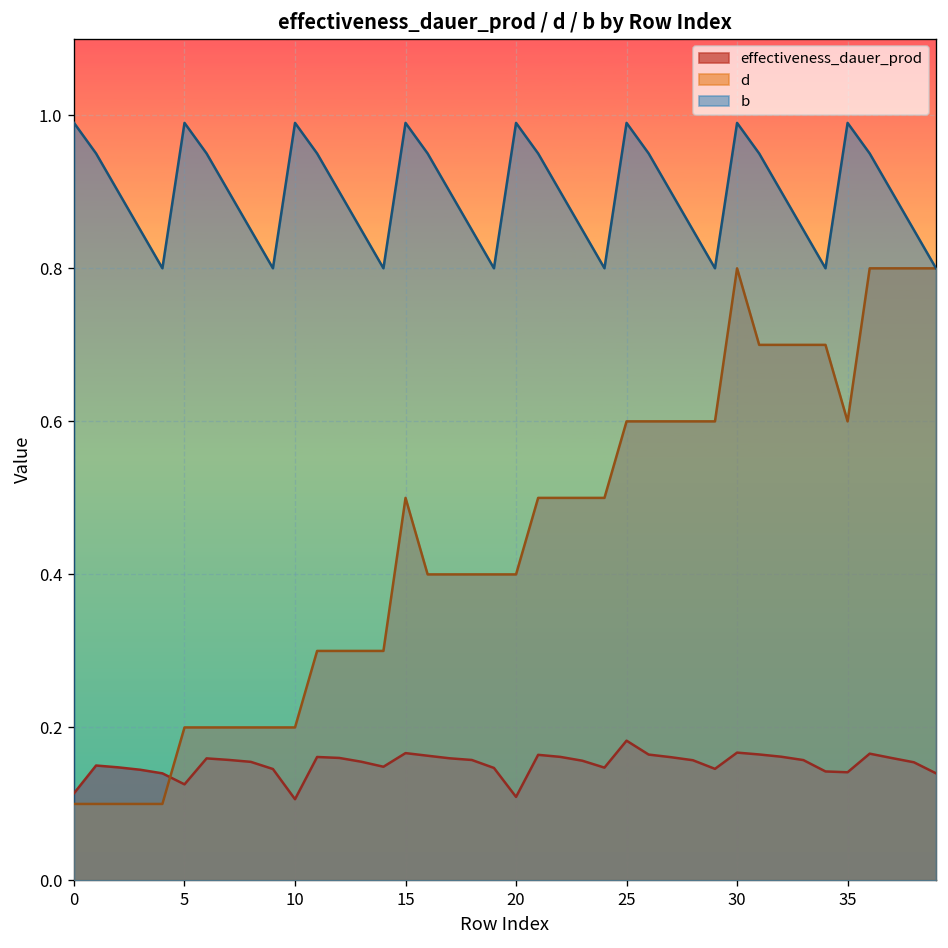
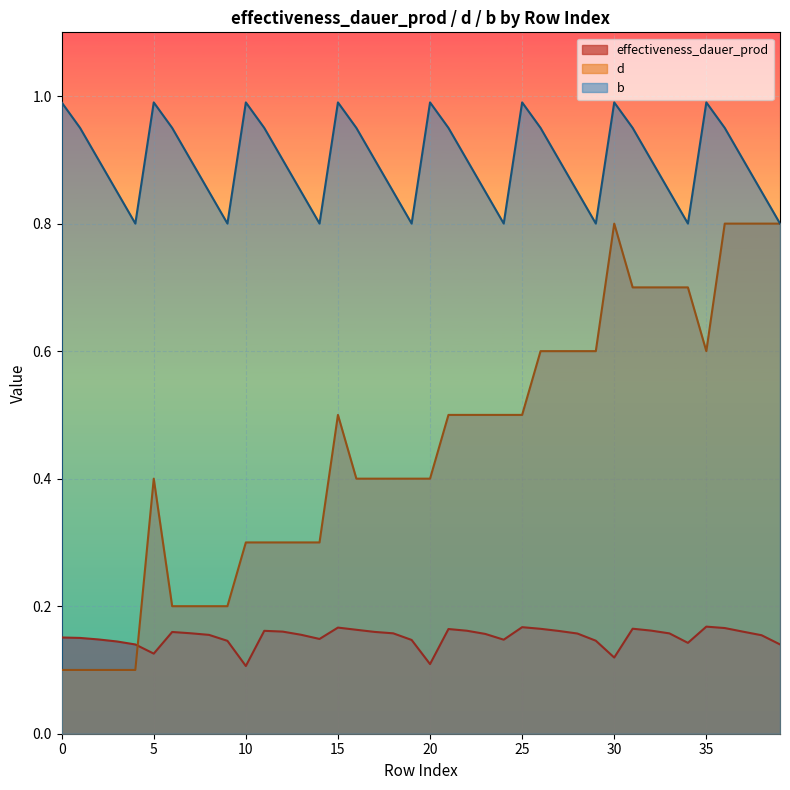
  {
    "effectiveness_dauer_prod": {
-     "0": 0.11,
+     "0": 0.15,
      "5": 0.13,
      "10": 0.11,
      "15": 0.17,
      "20": 0.11,
-     "25": 0.18,
-     "30": 0.17,
-     "35": 0.14
+     "25": 0.17,
+     "30": 0.12,
+     "35": 0.17
    },
    "d": {
      "0": 0.1,
-     "5": 0.2,
-     "10": 0.2,
+     "5": 0.4,
+     "10": 0.3,
      "15": 0.5,
      "20": 0.4,
-     "25": 0.6,
+     "25": 0.5,
      "30": 0.8,
      "35": 0.6
    },
    "b": {
      "0": 0.99,
      "5": 0.99,
      "10": 0.99,
      "15": 0.99,
      "20": 0.99,
      "25": 0.99,
      "30": 0.99,
      "35": 0.99
    }
  }
